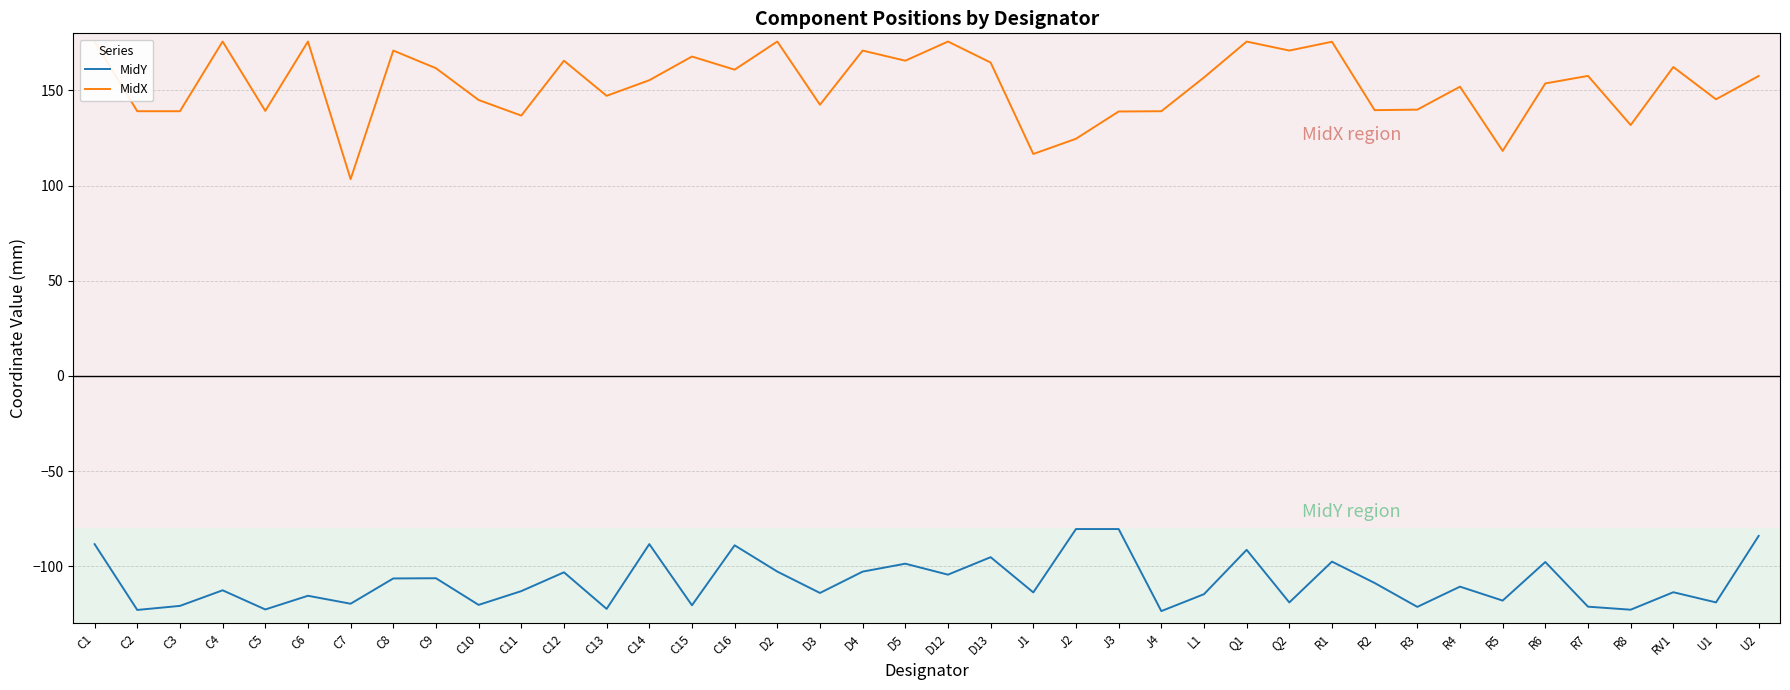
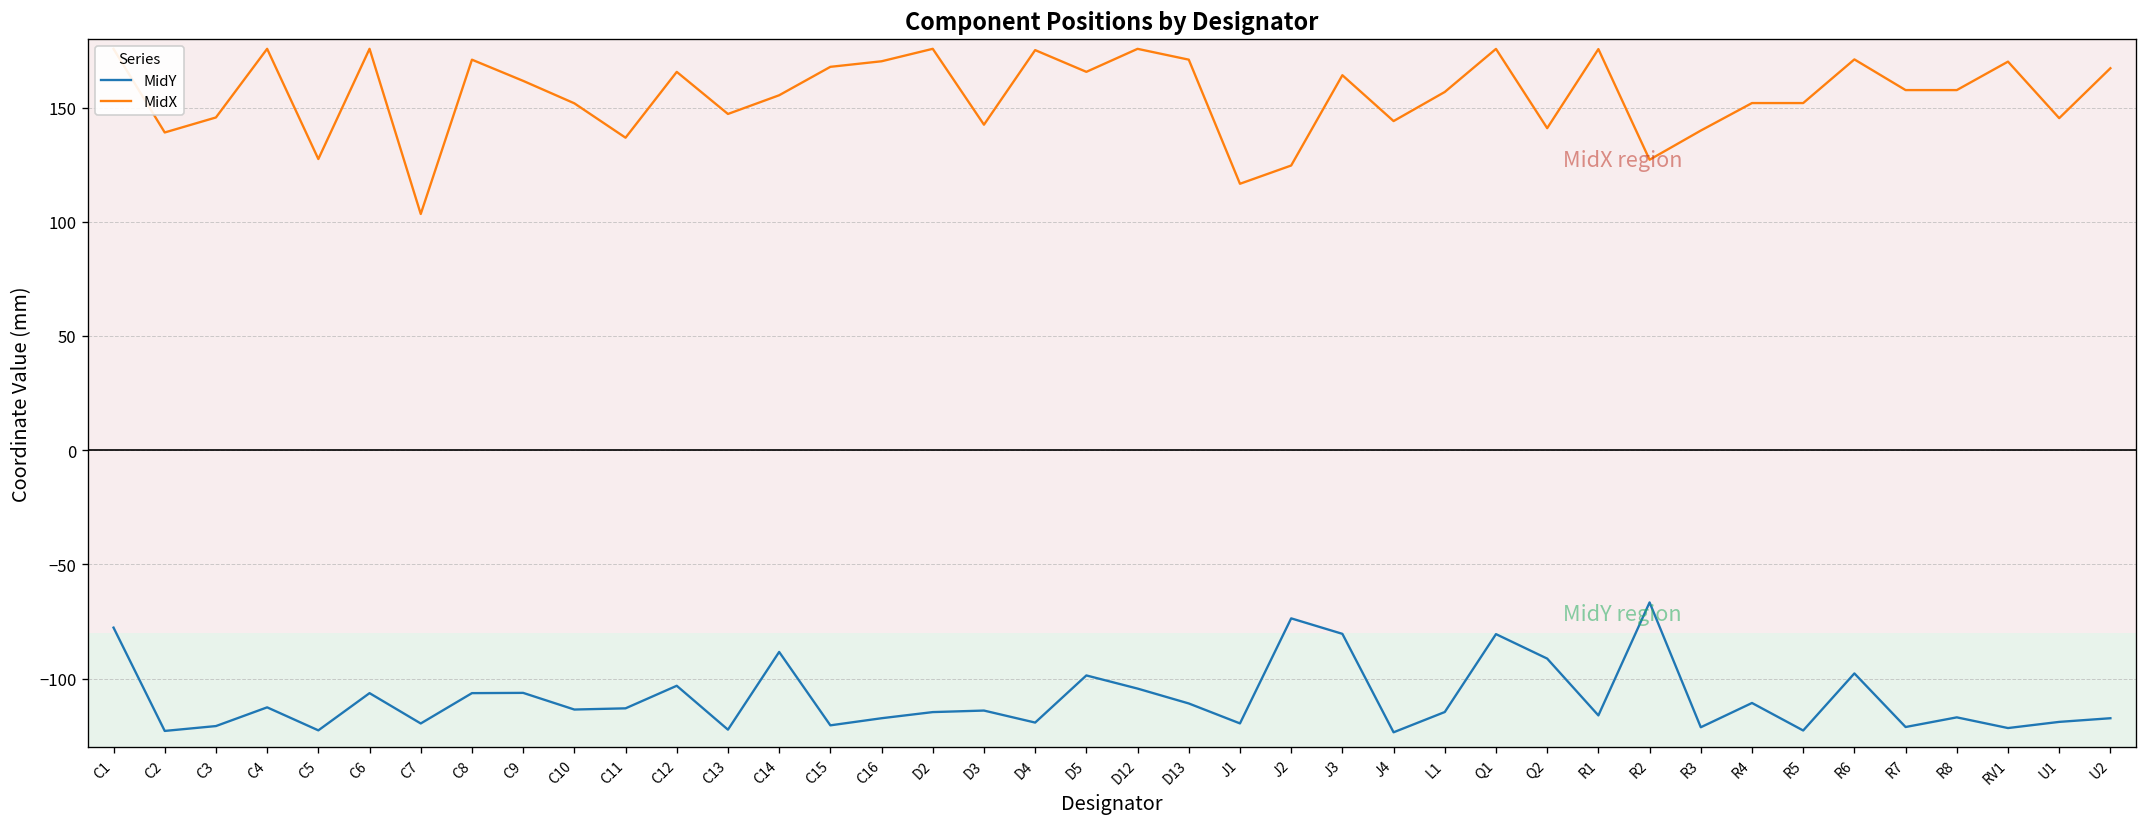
  {
    "MidY": {
-     "C1": -88,
+     "C1": -78,
      "C2": -123,
      "C3": -121,
      "C4": -113,
      "C5": -123,
-     "C6": -115,
+     "C6": -106,
      "C7": -120,
      "C8": -106,
      "C9": -106,
-     "C10": -120,
+     "C10": -114,
      "C11": -113,
      "C12": -103,
      "C13": -122,
      "C14": -88,
      "C15": -120,
-     "C16": -89,
-     "D2": -103,
+     "C16": -117,
+     "D2": -115,
      "D3": -114,
-     "D4": -103,
+     "D4": -119,
      "D5": -99,
      "D12": -104,
-     "D13": -95,
-     "J1": -114,
-     "J2": -80,
+     "D13": -111,
+     "J1": -120,
+     "J2": -74,
      "J3": -80,
      "J4": -124,
      "L1": -115,
-     "Q1": -91,
-     "Q2": -119,
-     "R1": -98,
-     "R2": -109,
+     "Q1": -81,
+     "Q2": -91,
+     "R1": -116,
+     "R2": -67,
      "R3": -121,
      "R4": -111,
-     "R5": -118,
+     "R5": -123,
      "R6": -98,
      "R7": -121,
-     "R8": -123,
-     "RV1": -114,
+     "R8": -117,
+     "RV1": -122,
      "U1": -119,
-     "U2": -84
+     "U2": -117
    },
    "MidX": {
      "C2": 139,
-     "C3": 139,
+     "C3": 146,
      "C4": 176,
-     "C5": 139,
+     "C5": 127,
      "C6": 176,
      "C7": 103,
      "C8": 171,
      "C9": 162,
-     "C10": 145,
+     "C10": 152,
      "C11": 137,
      "C12": 166,
      "C13": 147,
      "C14": 155,
      "C15": 168,
-     "C16": 161,
+     "C16": 170,
      "D2": 176,
      "D3": 142,
-     "D4": 171,
+     "D4": 175,
      "D5": 166,
      "D12": 176,
-     "D13": 165,
+     "D13": 171,
      "J1": 117,
      "J2": 125,
-     "J3": 139,
-     "J4": 139,
+     "J3": 164,
+     "J4": 144,
      "L1": 157,
      "Q1": 176,
-     "Q2": 171,
+     "Q2": 141,
      "R1": 176,
-     "R2": 140,
+     "R2": 127,
      "R3": 140,
      "R4": 152,
-     "R5": 118,
-     "R6": 154,
+     "R5": 152,
+     "R6": 171,
      "R7": 158,
-     "R8": 132,
-     "RV1": 162,
+     "R8": 158,
+     "RV1": 170,
      "U1": 145,
-     "U2": 158
+     "U2": 167
    }
  }
